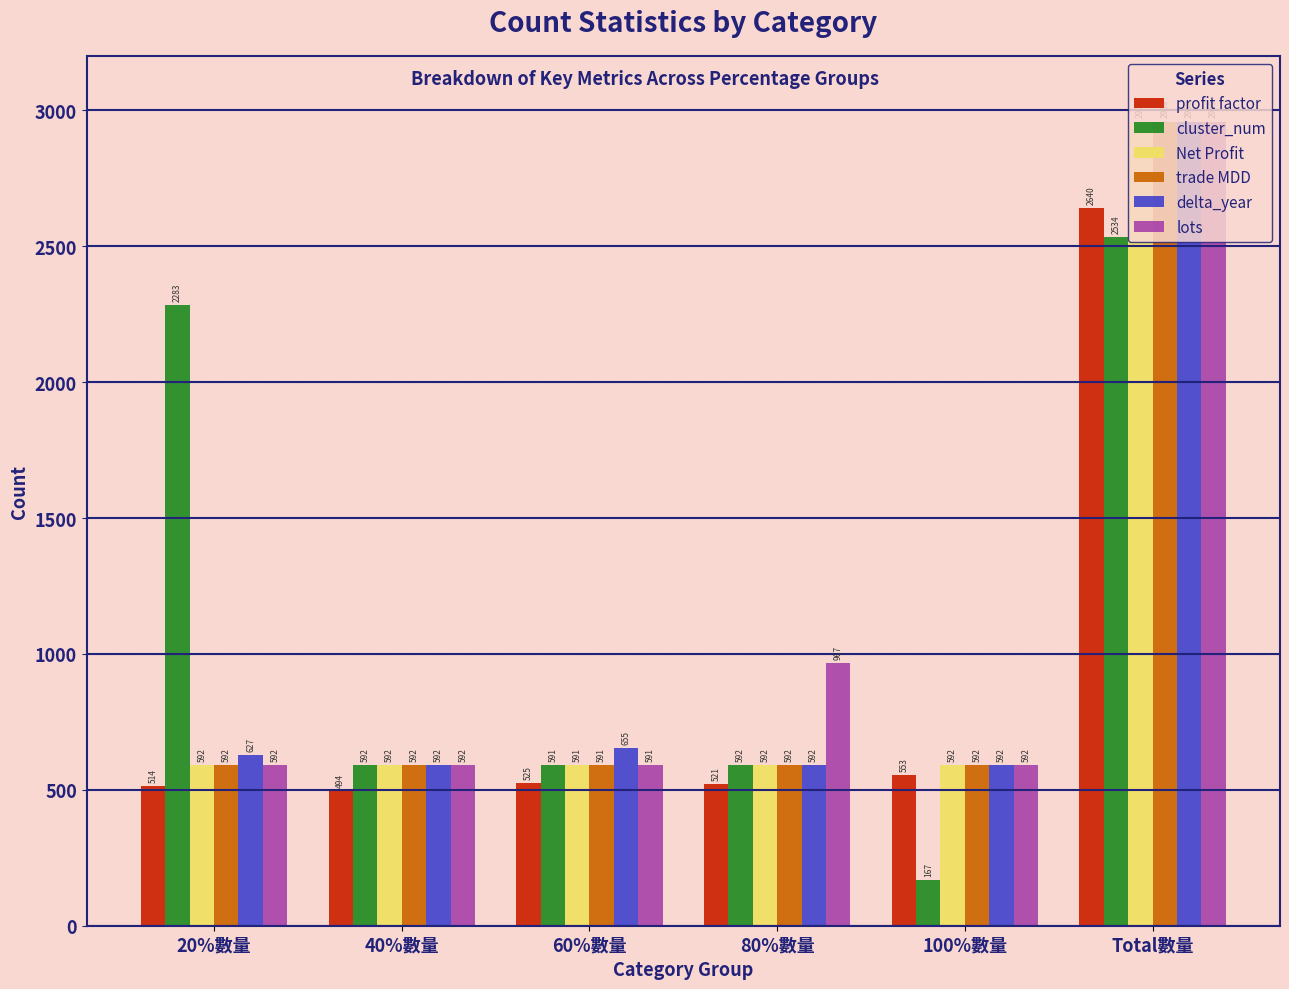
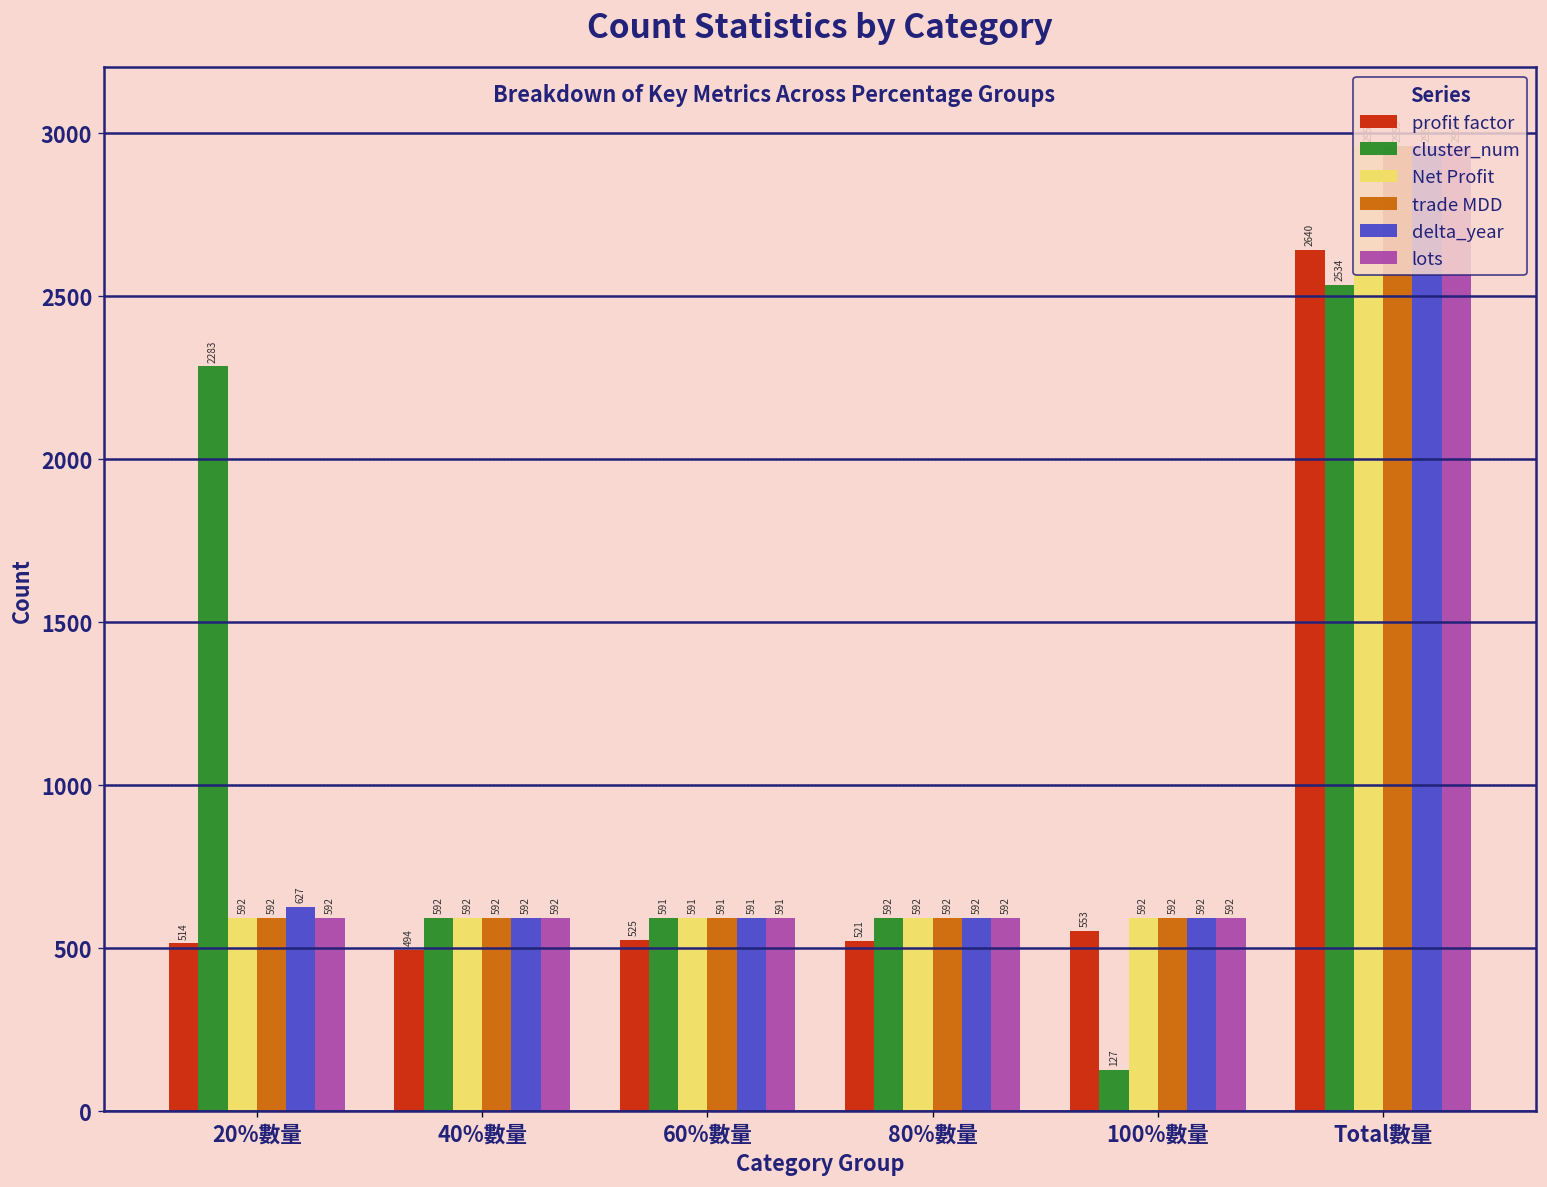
  {
    "profit factor": {
      "20%數量": 514,
      "40%數量": 494,
      "60%數量": 525,
      "80%數量": 521,
      "100%數量": 553,
      "Total數量": 2640
    },
    "cluster_num": {
      "20%數量": 2283,
      "40%數量": 592,
      "60%數量": 591,
      "80%數量": 592,
-     "100%數量": 167,
+     "100%數量": 127,
      "Total數量": 2534
    },
    "Net Profit": {
      "20%數量": 592,
      "40%數量": 592,
      "60%數量": 591,
      "80%數量": 592,
      "100%數量": 592
    },
    "trade MDD": {
      "20%數量": 592,
      "40%數量": 592,
      "60%數量": 591,
      "80%數量": 592,
      "100%數量": 592
    },
    "delta_year": {
      "20%數量": 627,
      "40%數量": 592,
-     "60%數量": 655,
+     "60%數量": 591,
      "80%數量": 592,
      "100%數量": 592
    },
    "lots": {
      "20%數量": 592,
      "40%數量": 592,
      "60%數量": 591,
-     "80%數量": 967,
+     "80%數量": 592,
      "100%數量": 592
    }
  }
